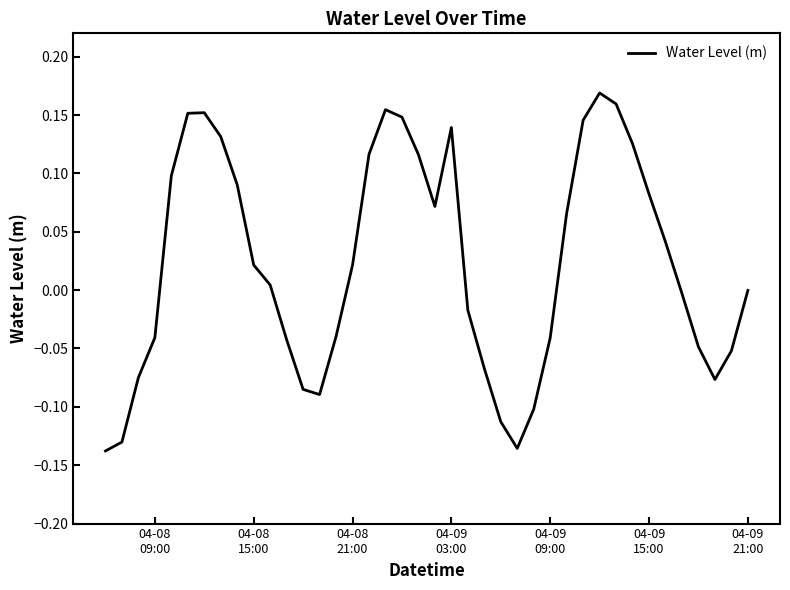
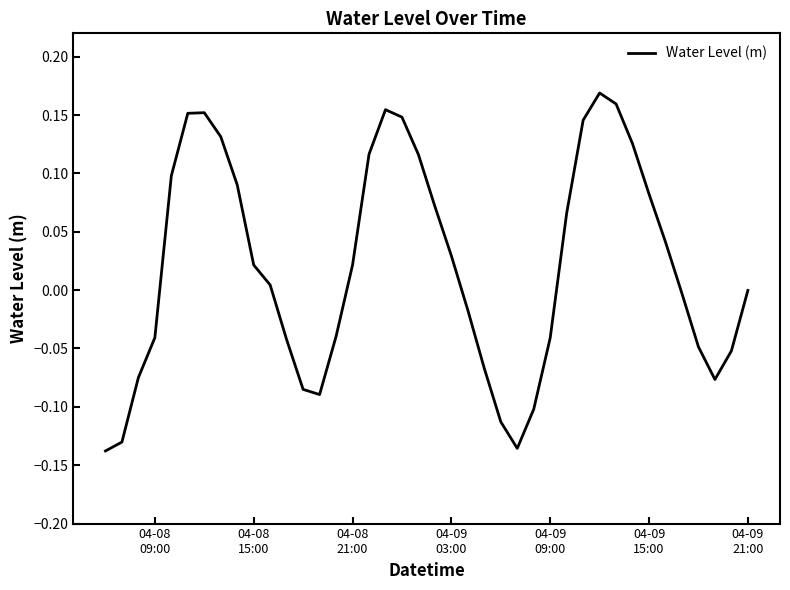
  {
    "04-08 09:00": -0.041,
    "04-08 15:00": 0.022,
    "04-08 21:00": 0.021,
-   "04-09 03:00": 0.139,
+   "04-09 03:00": 0.029,
    "04-09 09:00": -0.041,
    "04-09 15:00": 0.082,
    "04-09 21:00": 0.000
  }
